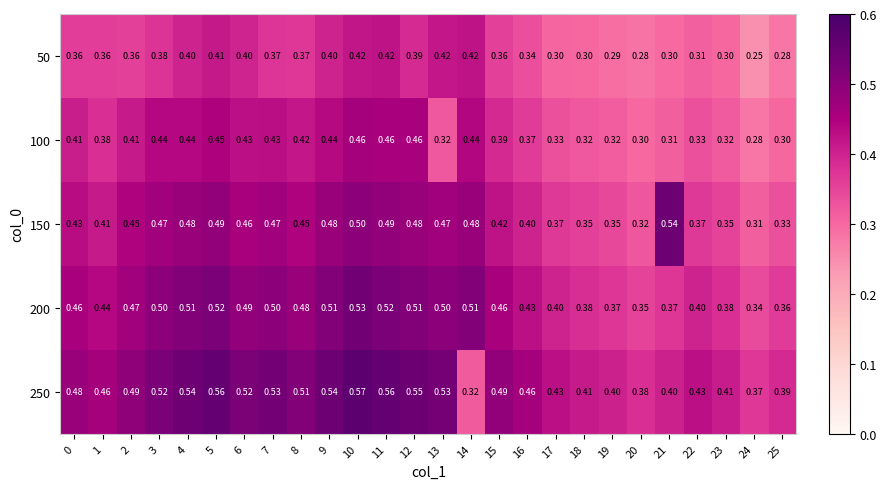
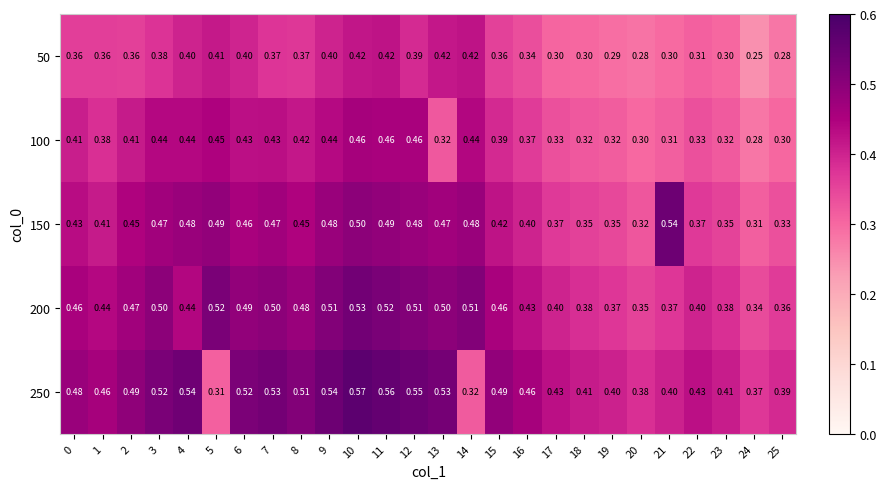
  {
    "50": {
      "0": 0.36,
      "1": 0.36,
      "2": 0.36,
      "3": 0.38,
      "4": 0.40,
      "5": 0.41,
      "6": 0.40,
      "7": 0.37,
      "8": 0.37,
      "9": 0.40,
      "10": 0.42,
      "11": 0.42,
      "12": 0.39,
      "13": 0.42,
      "14": 0.42,
      "15": 0.36,
      "16": 0.34,
      "17": 0.30,
      "18": 0.30,
      "19": 0.29,
      "20": 0.28,
      "21": 0.30,
      "22": 0.31,
      "23": 0.30,
      "24": 0.25,
      "25": 0.28
    },
    "100": {
      "0": 0.41,
      "1": 0.38,
      "2": 0.41,
      "3": 0.44,
      "4": 0.44,
      "5": 0.45,
      "6": 0.43,
      "7": 0.43,
      "8": 0.42,
      "9": 0.44,
      "10": 0.46,
      "11": 0.46,
      "12": 0.46,
      "13": 0.32,
      "14": 0.44,
      "15": 0.39,
      "16": 0.37,
      "17": 0.33,
      "18": 0.32,
      "19": 0.32,
      "20": 0.30,
      "21": 0.31,
      "22": 0.33,
      "23": 0.32,
      "24": 0.28,
      "25": 0.30
    },
    "150": {
      "0": 0.43,
      "1": 0.41,
      "2": 0.45,
      "3": 0.47,
      "4": 0.48,
      "5": 0.49,
      "6": 0.46,
      "7": 0.47,
      "8": 0.45,
      "9": 0.48,
      "10": 0.50,
      "11": 0.49,
      "12": 0.48,
      "13": 0.47,
      "14": 0.48,
      "15": 0.42,
      "16": 0.40,
      "17": 0.37,
      "18": 0.35,
      "19": 0.35,
      "20": 0.32,
      "21": 0.54,
      "22": 0.37,
      "23": 0.35,
      "24": 0.31,
      "25": 0.33
    },
    "200": {
      "0": 0.46,
      "1": 0.44,
      "2": 0.47,
      "3": 0.50,
-     "4": 0.51,
+     "4": 0.44,
      "5": 0.52,
      "6": 0.49,
      "7": 0.50,
      "8": 0.48,
      "9": 0.51,
      "10": 0.53,
      "11": 0.52,
      "12": 0.51,
      "13": 0.50,
      "14": 0.51,
      "15": 0.46,
      "16": 0.43,
      "17": 0.40,
      "18": 0.38,
      "19": 0.37,
      "20": 0.35,
      "21": 0.37,
      "22": 0.40,
      "23": 0.38,
      "24": 0.34,
      "25": 0.36
    },
    "250": {
      "0": 0.48,
      "1": 0.46,
      "2": 0.49,
      "3": 0.52,
      "4": 0.54,
-     "5": 0.56,
+     "5": 0.31,
      "6": 0.52,
      "7": 0.53,
      "8": 0.51,
      "9": 0.54,
      "10": 0.57,
      "11": 0.56,
      "12": 0.55,
      "13": 0.53,
      "14": 0.32,
      "15": 0.49,
      "16": 0.46,
      "17": 0.43,
      "18": 0.41,
      "19": 0.40,
      "20": 0.38,
      "21": 0.40,
      "22": 0.43,
      "23": 0.41,
      "24": 0.37,
      "25": 0.39
    }
  }
